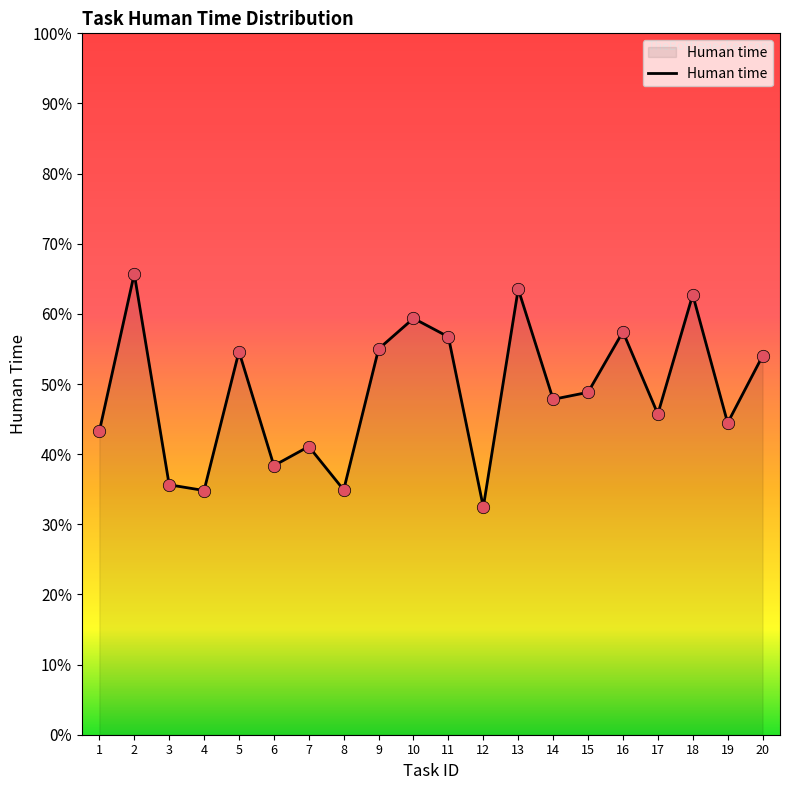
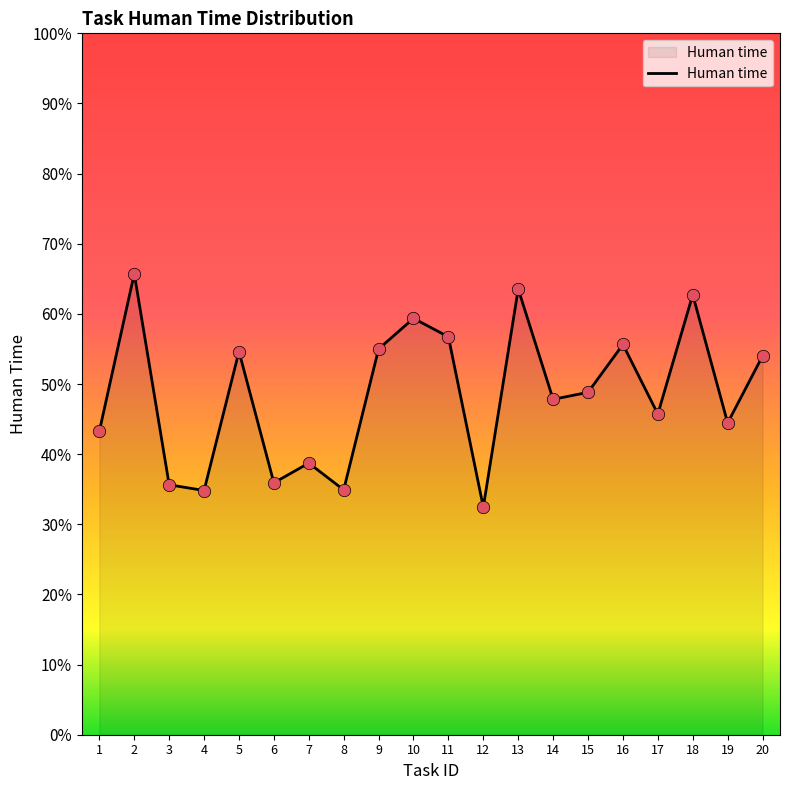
  {
    "1": "43%",
    "2": "66%",
    "3": "36%",
    "4": "35%",
    "5": "55%",
-   "6": "38%",
-   "7": "41%",
+   "6": "36%",
+   "7": "39%",
    "8": "35%",
    "9": "55%",
    "10": "59%",
    "11": "57%",
    "12": "32%",
    "13": "64%",
    "14": "48%",
    "15": "49%",
-   "16": "57%",
+   "16": "56%",
    "17": "46%",
    "18": "63%",
    "19": "44%",
    "20": "54%"
  }
